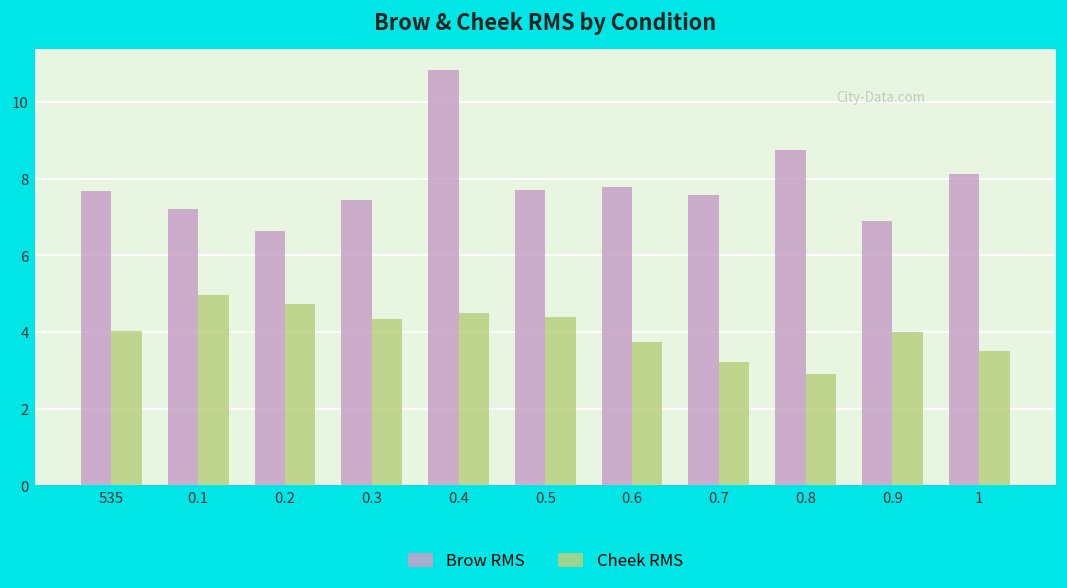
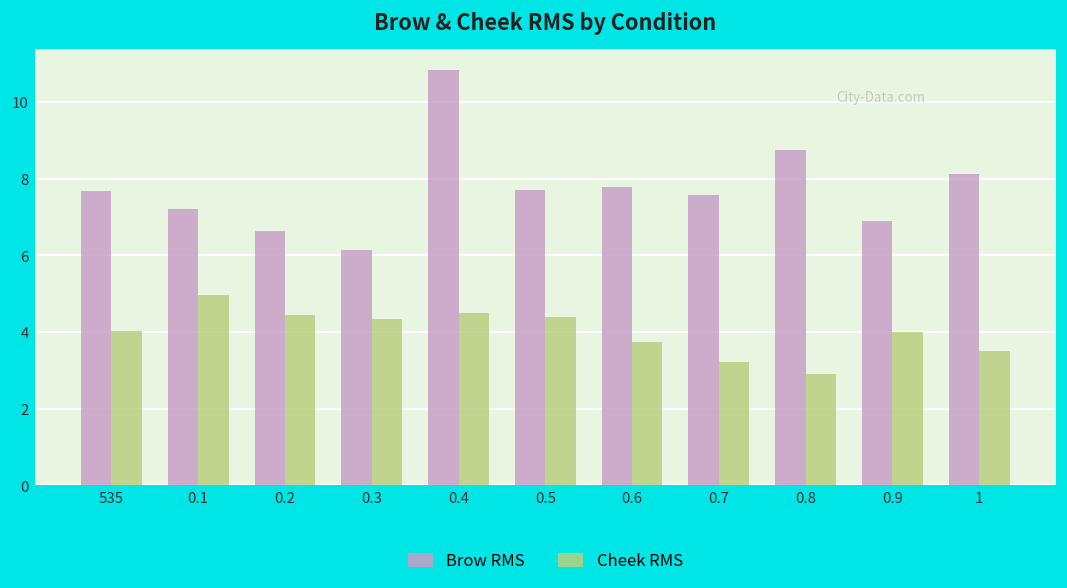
  {
    "Brow RMS": {
      "535": 7.7,
      "0.1": 7.2,
      "0.2": 6.6,
-     "0.3": 7.5,
+     "0.3": 6.1,
      "0.4": 10.8,
      "0.5": 7.7,
      "0.6": 7.8,
      "0.7": 7.6,
      "0.8": 8.8,
      "0.9": 6.9,
      "1": 8.1
    },
    "Cheek RMS": {
      "535": 4.0,
      "0.1": 5.0,
-     "0.2": 4.7,
+     "0.2": 4.4,
      "0.3": 4.3,
      "0.4": 4.5,
      "0.5": 4.4,
      "0.6": 3.7,
      "0.7": 3.2,
      "0.8": 2.9,
      "0.9": 4.0,
      "1": 3.5
    }
  }
